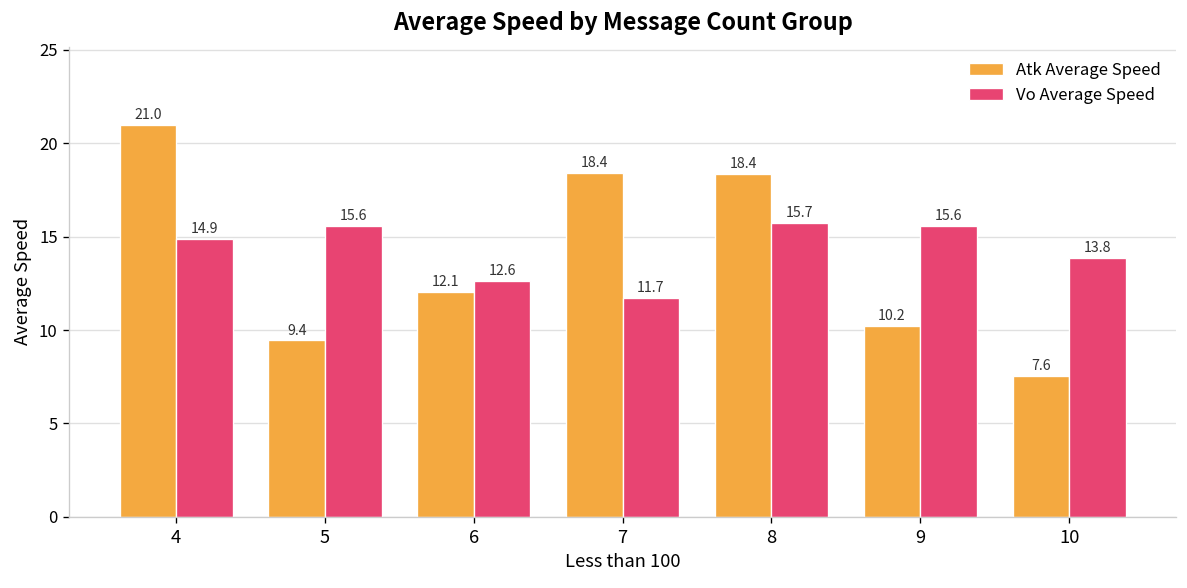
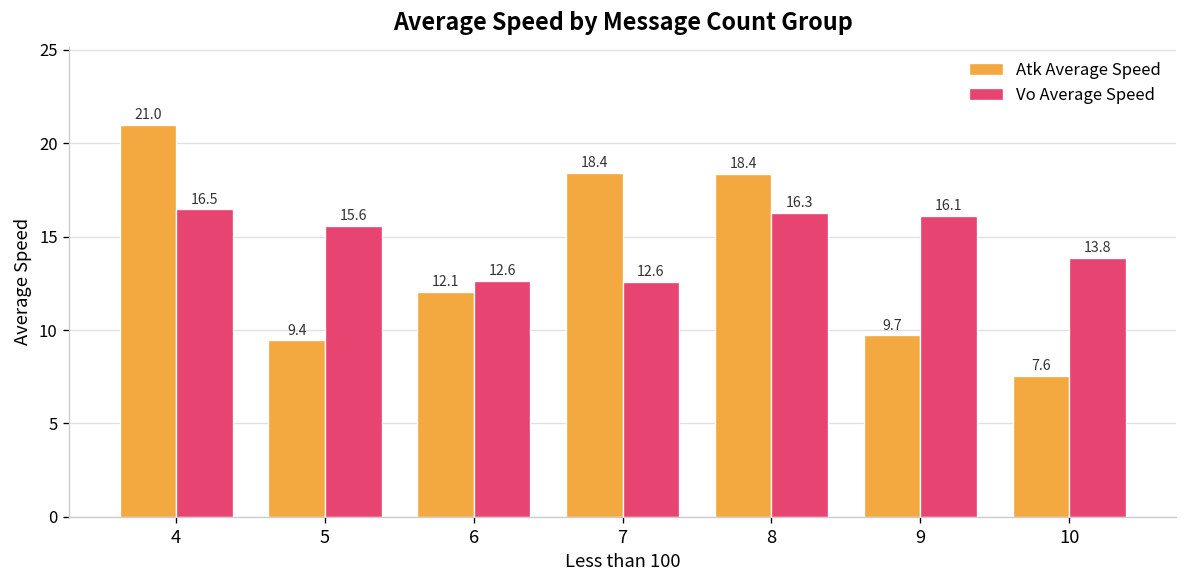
  {
    "Atk Average Speed": {
      "4": 21.0,
      "5": 9.4,
      "6": 12.1,
      "7": 18.4,
      "8": 18.4,
-     "9": 10.2,
+     "9": 9.7,
      "10": 7.6
    },
    "Vo Average Speed": {
-     "4": 14.9,
+     "4": 16.5,
      "5": 15.6,
      "6": 12.6,
-     "7": 11.7,
-     "8": 15.7,
-     "9": 15.6,
+     "7": 12.6,
+     "8": 16.3,
+     "9": 16.1,
      "10": 13.8
    }
  }
